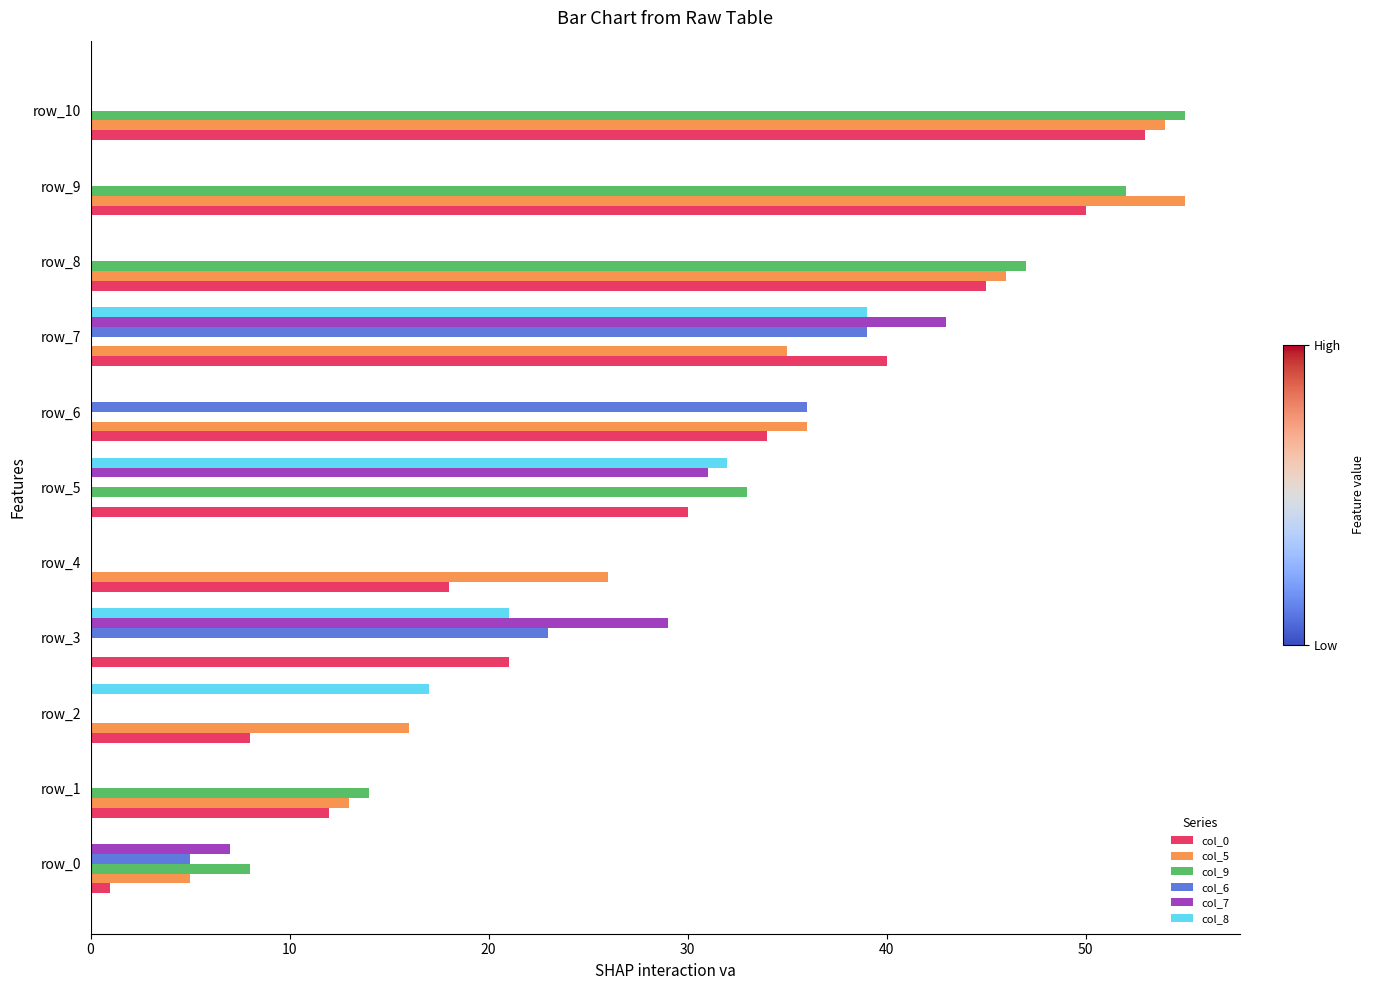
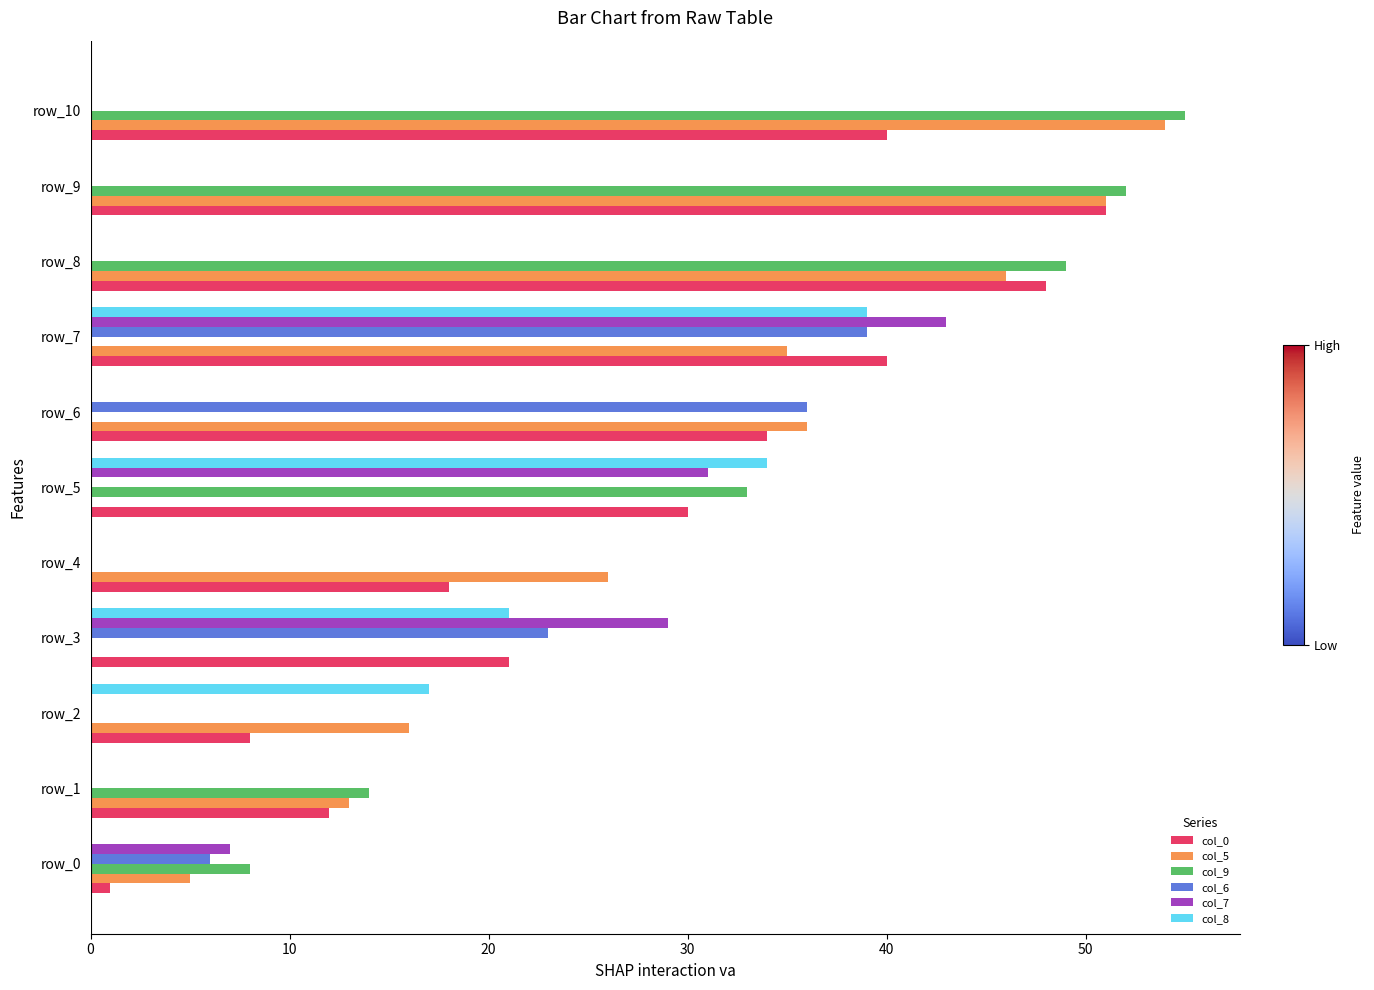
  {
    "col_0": {
-     "row_10": 53,
-     "row_9": 50,
-     "row_8": 45,
+     "row_10": 40,
+     "row_9": 51,
+     "row_8": 48,
      "row_7": 40,
      "row_6": 34,
      "row_5": 30,
      "row_4": 18,
      "row_3": 21,
      "row_2": 8,
      "row_1": 12,
      "row_0": 1
    },
    "col_5": {
      "row_10": 54,
-     "row_9": 55,
+     "row_9": 51,
      "row_8": 46,
      "row_7": 35,
      "row_6": 36,
      "row_5": 0,
      "row_4": 26,
      "row_3": 0,
      "row_2": 16,
      "row_1": 13,
      "row_0": 5
    },
    "col_9": {
      "row_10": 55,
      "row_9": 52,
-     "row_8": 47,
+     "row_8": 49,
      "row_7": 0,
      "row_6": 0,
      "row_5": 33,
      "row_4": 0,
      "row_3": 0,
      "row_2": 0,
      "row_1": 14,
      "row_0": 8
    },
    "col_6": {
      "row_10": 0,
      "row_9": 0,
      "row_8": 0,
      "row_7": 39,
      "row_6": 36,
      "row_5": 0,
      "row_4": 0,
      "row_3": 23,
      "row_2": 0,
      "row_1": 0,
-     "row_0": 5
+     "row_0": 6
    },
    "col_7": {
      "row_10": 0,
      "row_9": 0,
      "row_8": 0,
      "row_7": 43,
      "row_6": 0,
      "row_5": 31,
      "row_4": 0,
      "row_3": 29,
      "row_2": 0,
      "row_1": 0,
      "row_0": 7
    },
    "col_8": {
      "row_10": 0,
      "row_9": 0,
      "row_8": 0,
      "row_7": 39,
      "row_6": 0,
-     "row_5": 32,
+     "row_5": 34,
      "row_4": 0,
      "row_3": 21,
      "row_2": 17,
      "row_1": 0,
      "row_0": 0
    }
  }
